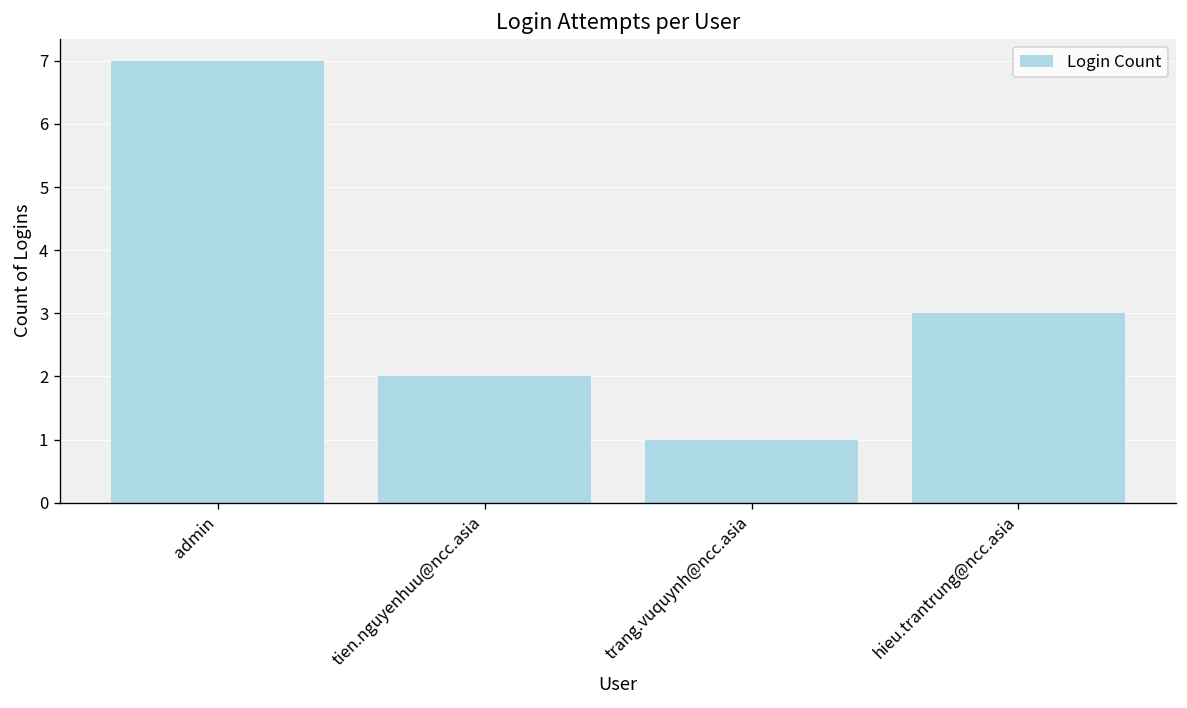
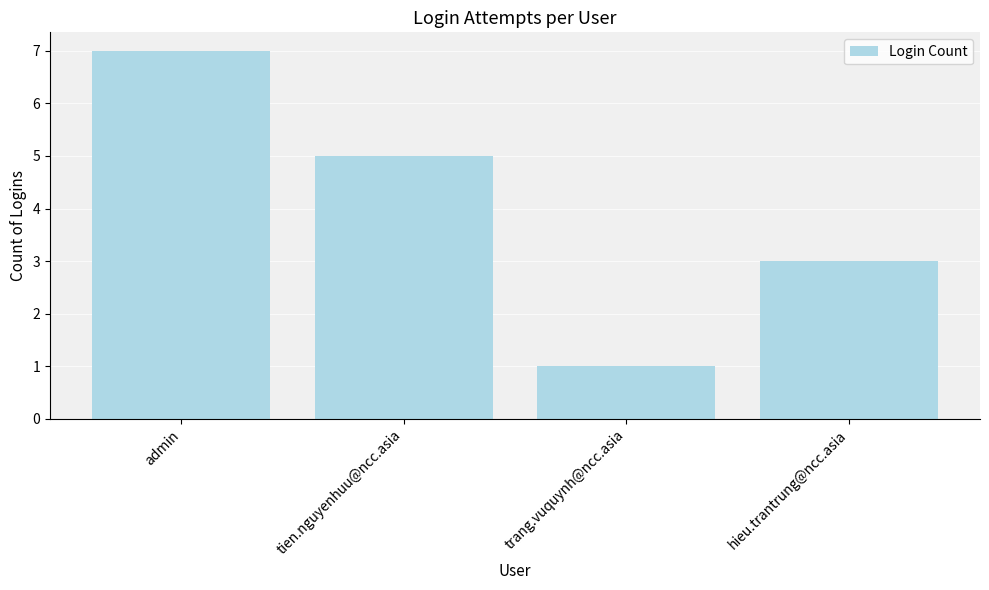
  {
    "admin": 7,
-   "tien.nguyenhuu@ncc.asia": 2,
+   "tien.nguyenhuu@ncc.asia": 5,
    "trang.vuquynh@ncc.asia": 1,
    "hieu.trantrung@ncc.asia": 3
  }
